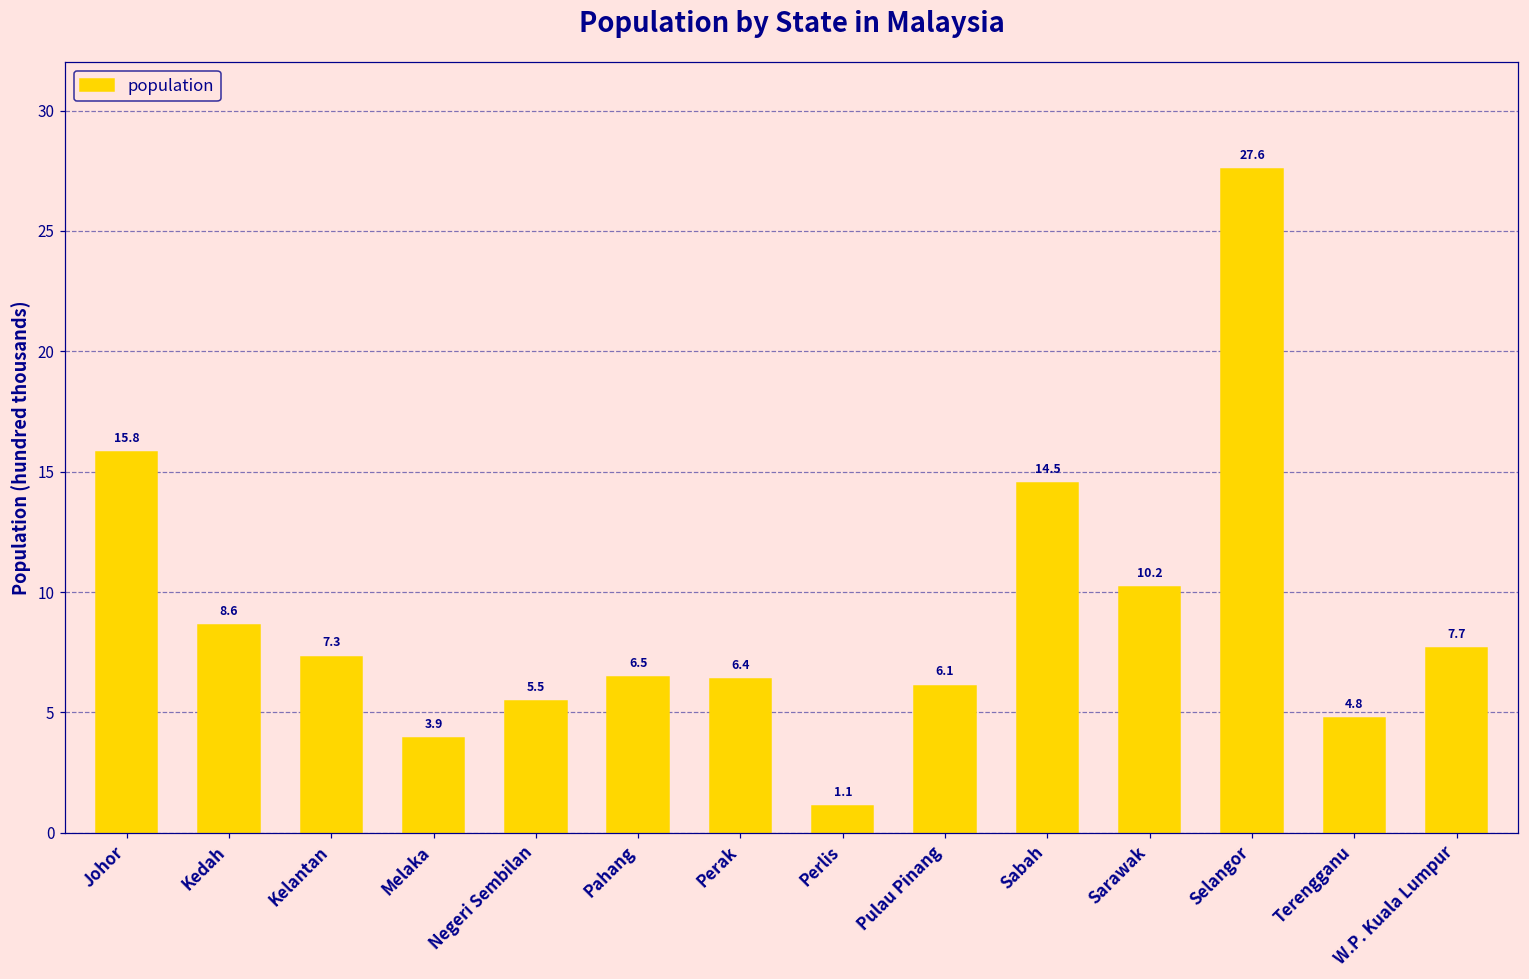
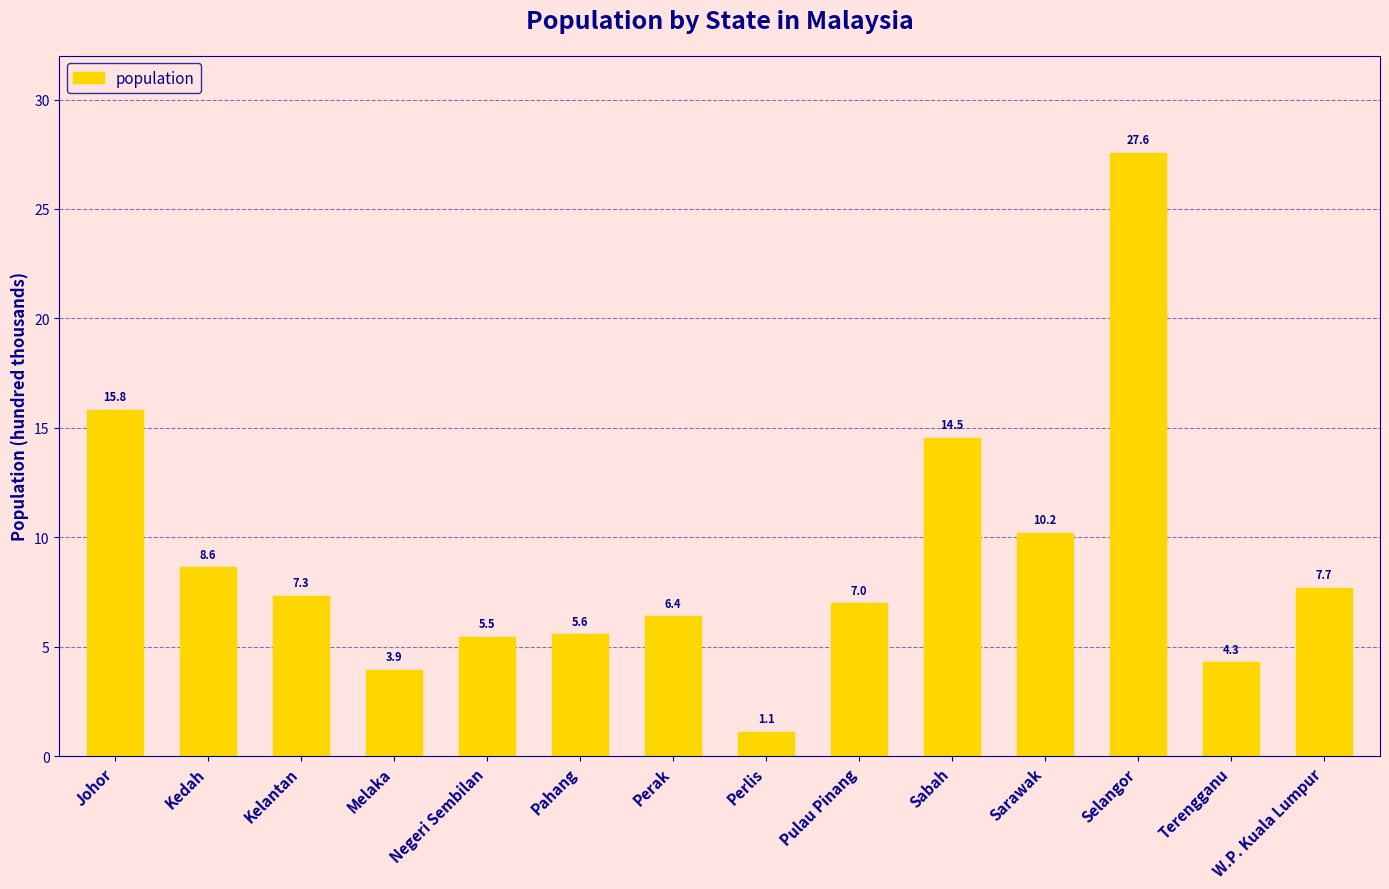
  {
    "Johor": 15.8,
    "Kedah": 8.6,
    "Kelantan": 7.3,
    "Melaka": 3.9,
    "Negeri Sembilan": 5.5,
-   "Pahang": 6.5,
+   "Pahang": 5.6,
    "Perak": 6.4,
    "Perlis": 1.1,
-   "Pulau Pinang": 6.1,
+   "Pulau Pinang": 7.0,
    "Sabah": 14.5,
    "Sarawak": 10.2,
    "Selangor": 27.6,
-   "Terengganu": 4.8,
+   "Terengganu": 4.3,
    "W.P. Kuala Lumpur": 7.7
  }
